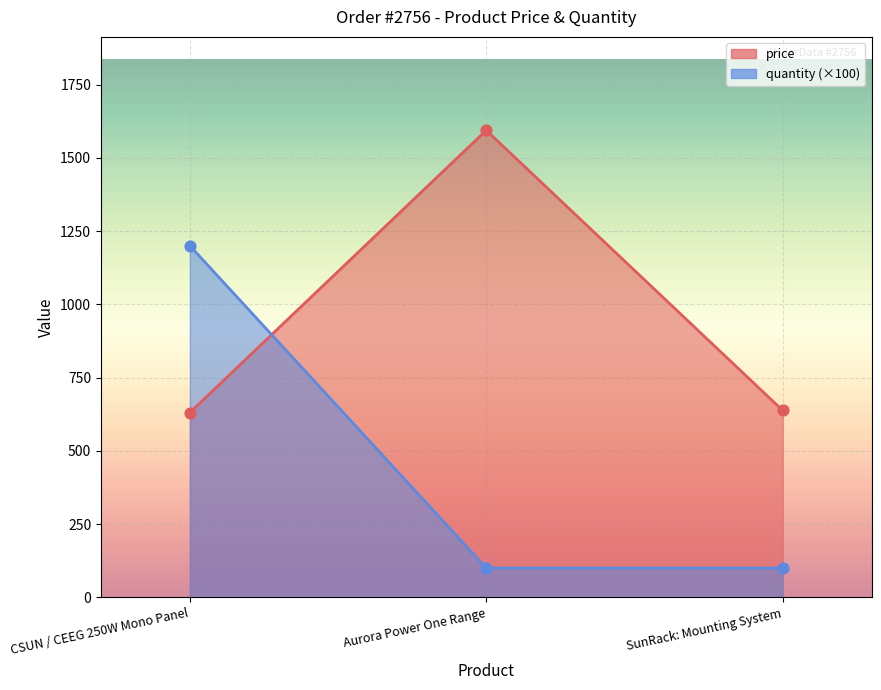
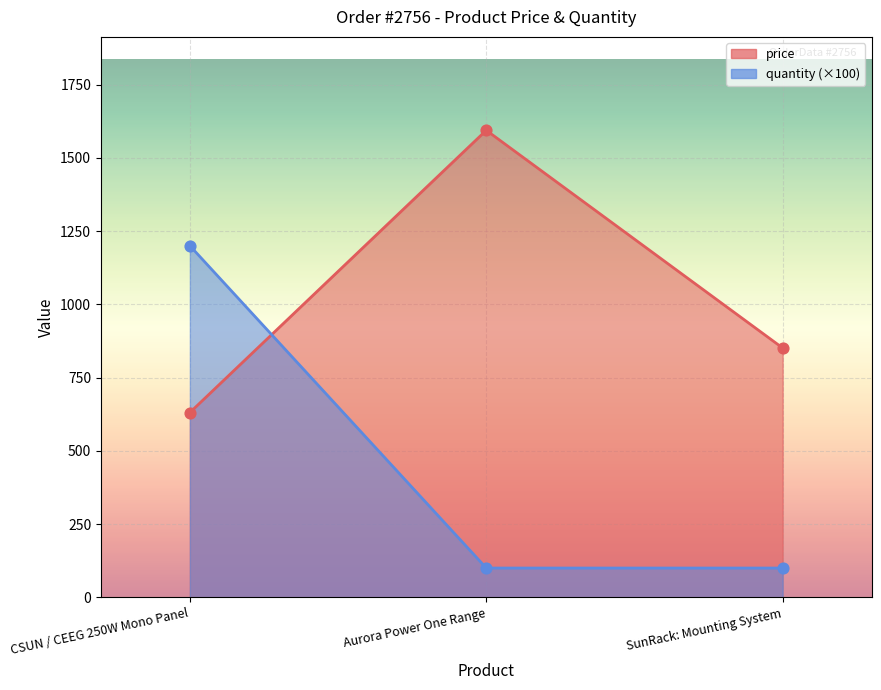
  {
    "price": {
      "CSUN / CEEG 250W Mono Panel": 630,
      "Aurora Power One Range": 1590,
-     "SunRack: Mounting System": 640
+     "SunRack: Mounting System": 850
    },
    "quantity (×100)": {
      "CSUN / CEEG 250W Mono Panel": 1200,
      "Aurora Power One Range": 100,
      "SunRack: Mounting System": 100
    }
  }
